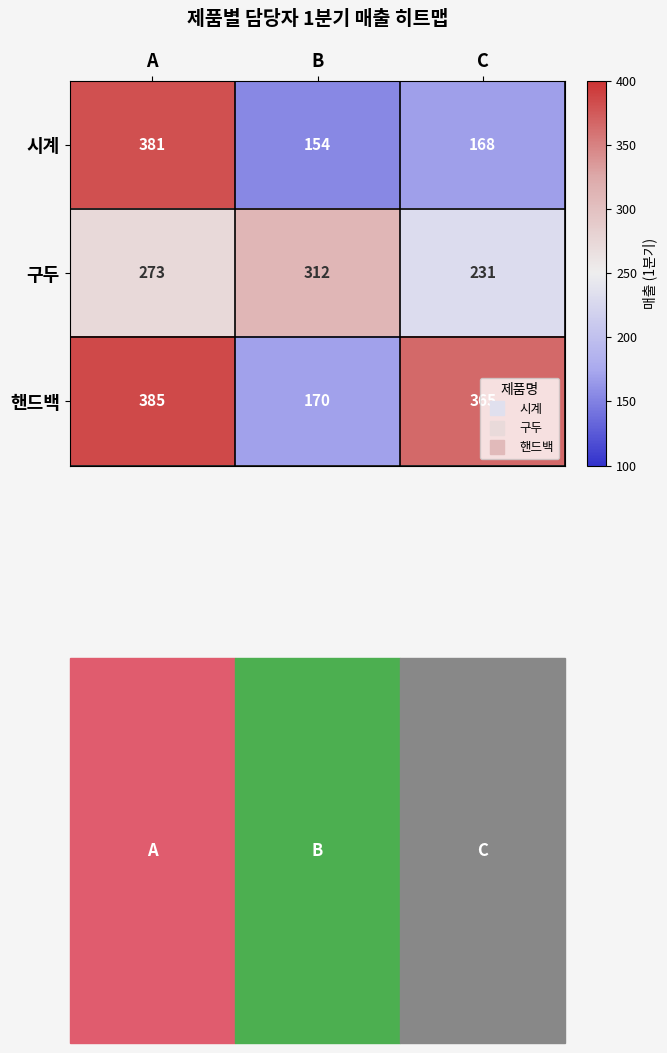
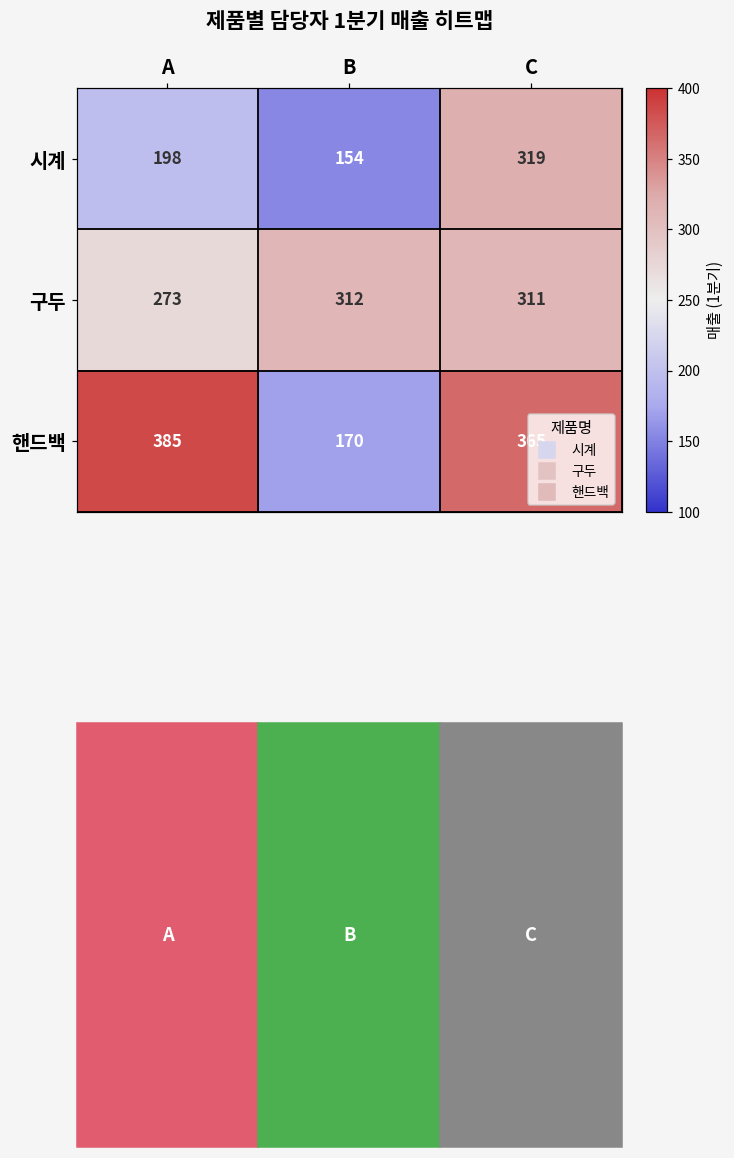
  {
    "시계": {
-     "A": 381,
+     "A": 198,
      "B": 154,
-     "C": 168
+     "C": 319
    },
    "구두": {
      "A": 273,
      "B": 312,
-     "C": 231
+     "C": 311
    },
    "핸드백": {
      "A": 385,
      "B": 170
    }
  }
